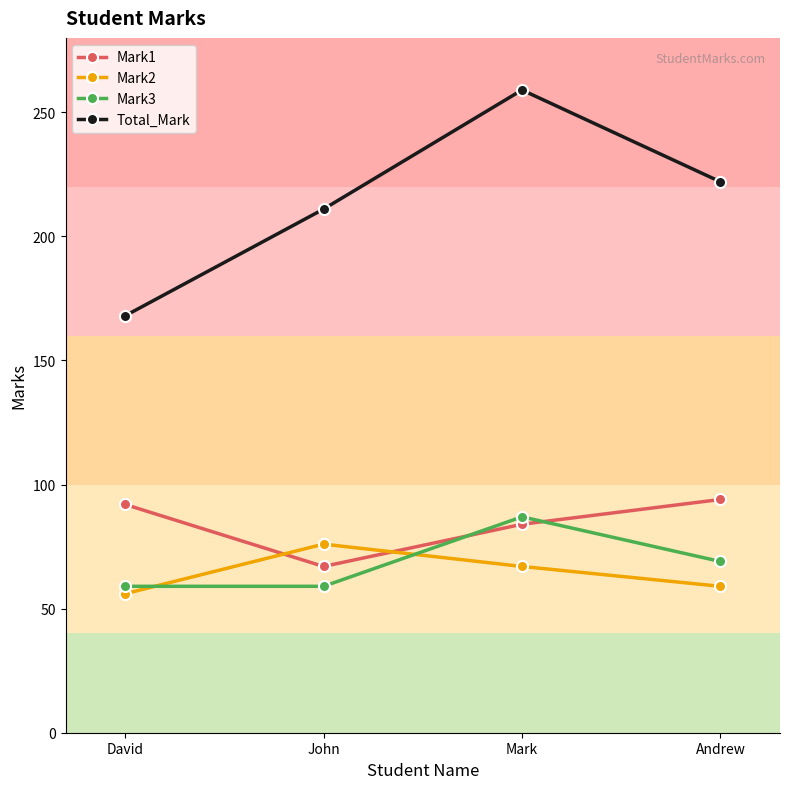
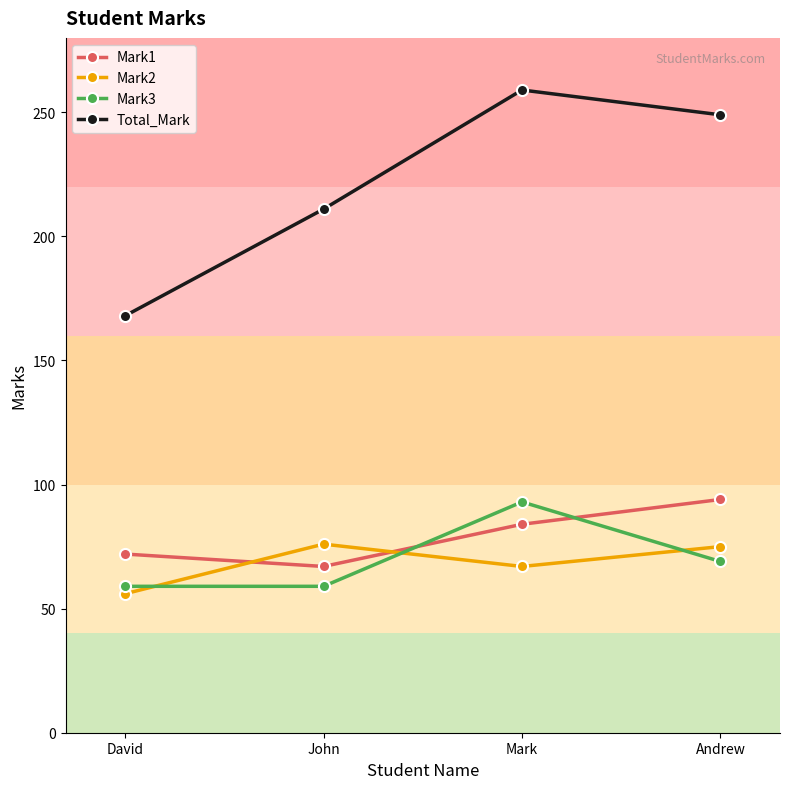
  {
    "Mark1": {
-     "David": 92,
+     "David": 72,
      "John": 67,
      "Mark": 84,
      "Andrew": 94
    },
    "Mark2": {
      "David": 56,
      "John": 76,
      "Mark": 67,
-     "Andrew": 59
+     "Andrew": 75
    },
    "Mark3": {
      "David": 59,
      "John": 59,
-     "Mark": 87,
+     "Mark": 93,
      "Andrew": 69
    },
    "Total_Mark": {
      "David": 168,
      "John": 211,
      "Mark": 259,
-     "Andrew": 222
+     "Andrew": 249
    }
  }
